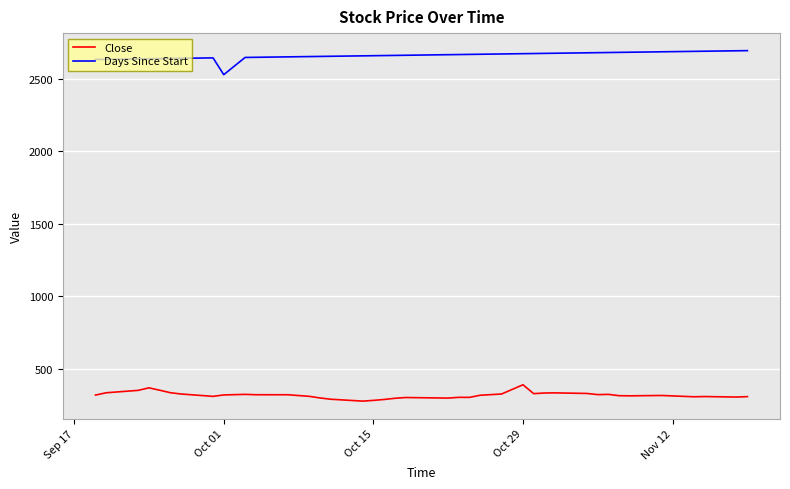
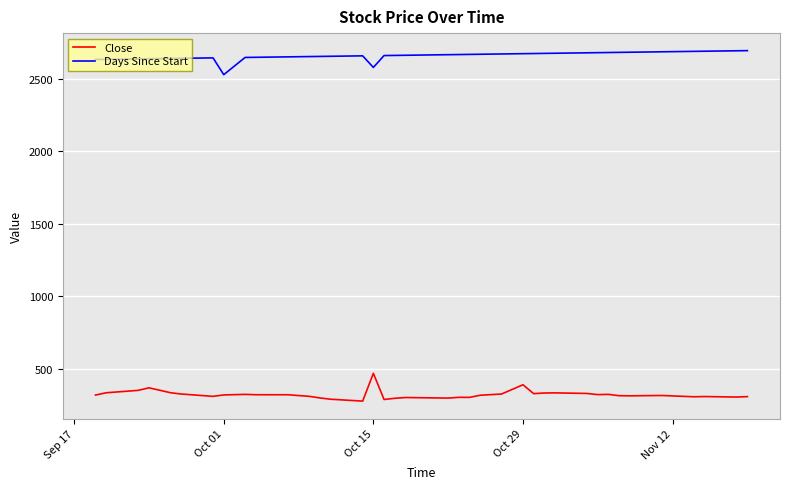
  {
    "Close": {
      "Oct 01": 320,
-     "Oct 15": 280,
+     "Oct 15": 470,
      "Oct 29": 390
    },
    "Days Since Start": {
      "Oct 01": 2530,
-     "Oct 15": 2660,
+     "Oct 15": 2580,
      "Oct 29": 2680
    }
  }
